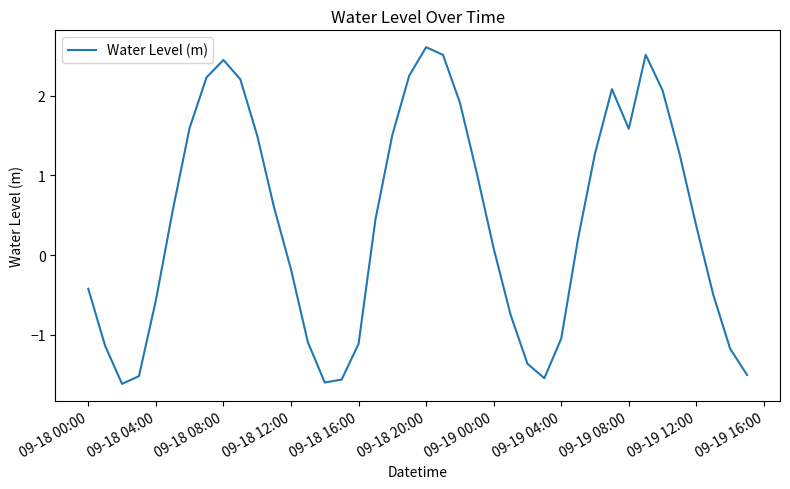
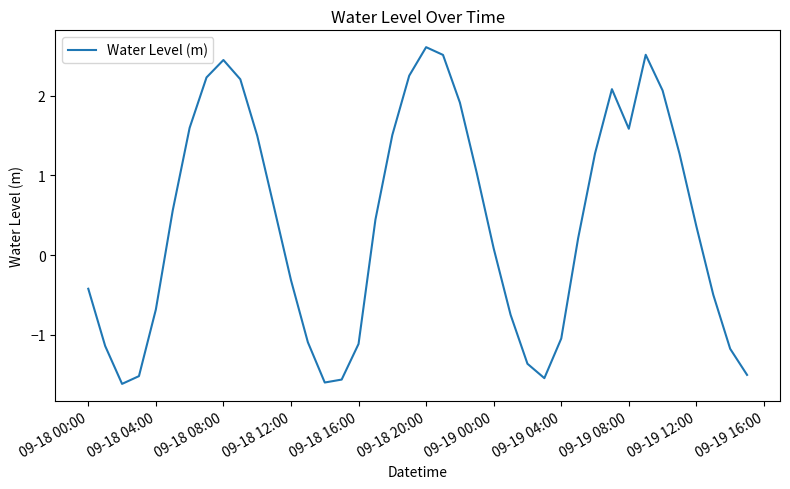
  {
    "09-18 00:00": -0.4,
-   "09-18 04:00": -0.6,
+   "09-18 04:00": -0.7,
    "09-18 08:00": 2.5,
-   "09-18 12:00": -0.2,
+   "09-18 12:00": -0.3,
    "09-18 16:00": -1.1,
    "09-18 20:00": 2.6,
    "09-19 00:00": 0.1,
    "09-19 04:00": -1.0,
    "09-19 08:00": 1.6,
    "09-19 12:00": 0.4
  }
